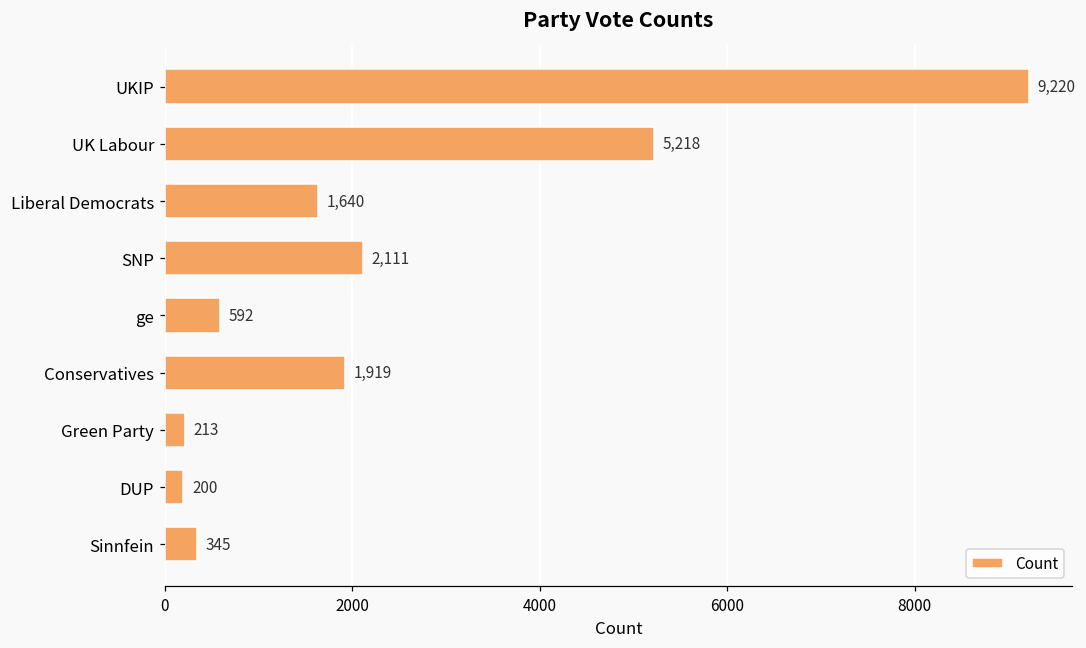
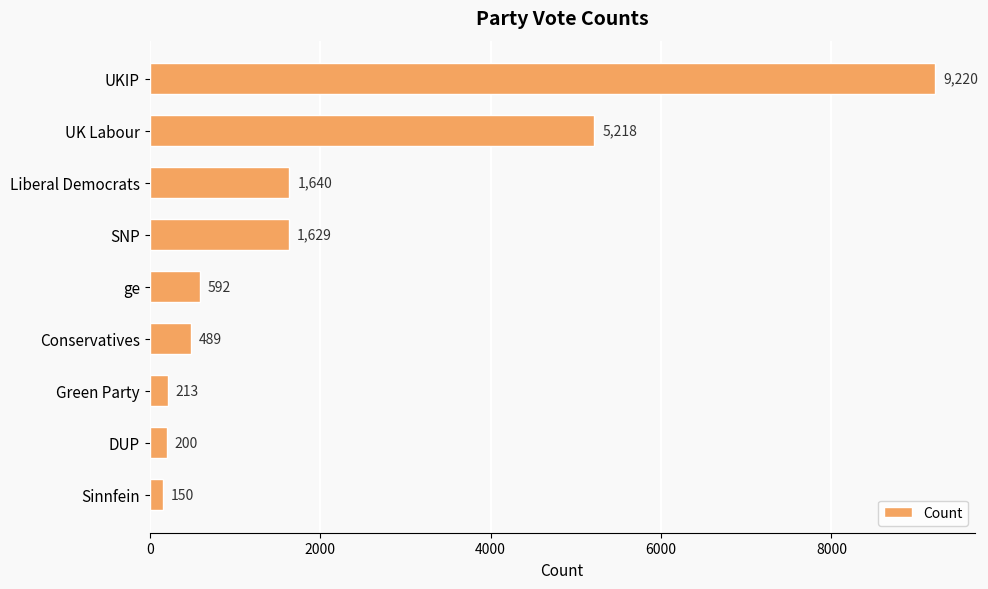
  {
    "UKIP": "9,220",
    "UK Labour": "5,218",
    "Liberal Democrats": "1,640",
-   "SNP": "2,111",
+   "SNP": "1,629",
    "ge": "592",
-   "Conservatives": "1,919",
+   "Conservatives": "489",
    "Green Party": "213",
    "DUP": "200",
-   "Sinnfein": "345"
+   "Sinnfein": "150"
  }
